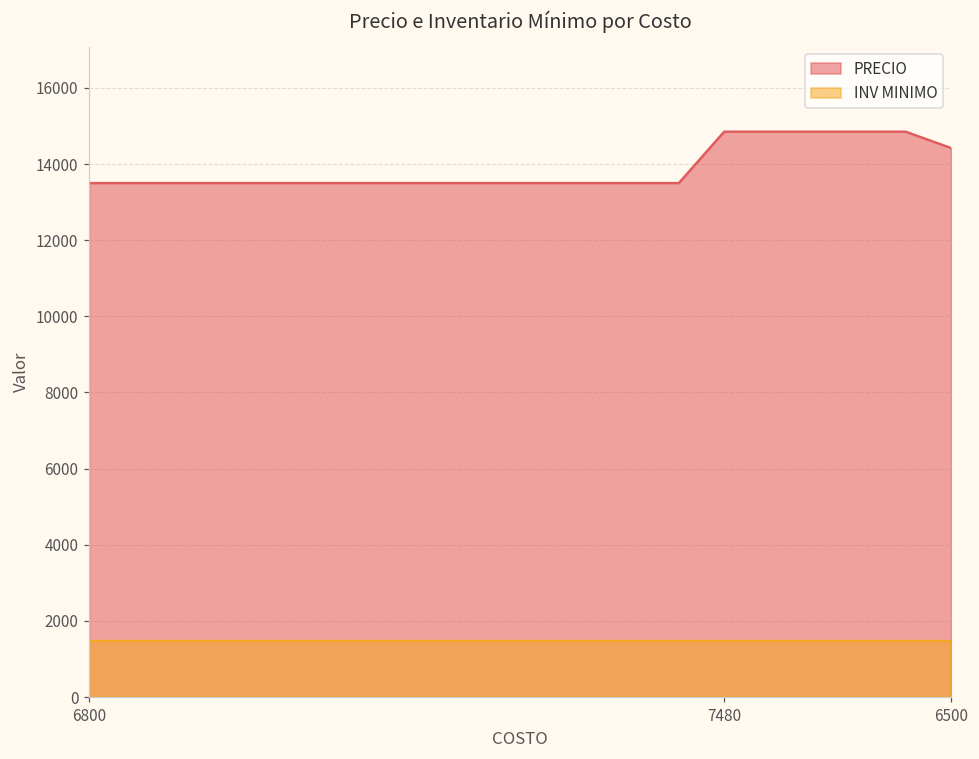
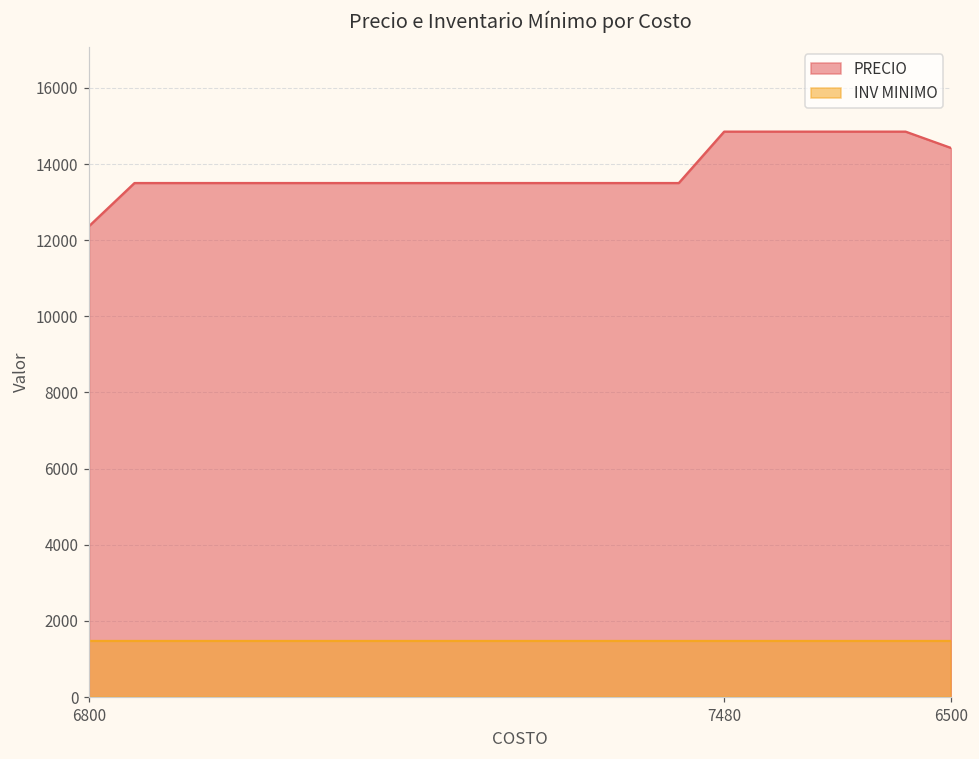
  {
    "PRECIO": {
-     "6800": 13500,
+     "6800": 12400,
      "7480": 14900,
      "6500": 14400
    },
    "INV MINIMO": {
      "6800": 1500,
      "7480": 1500,
      "6500": 1500
    }
  }
